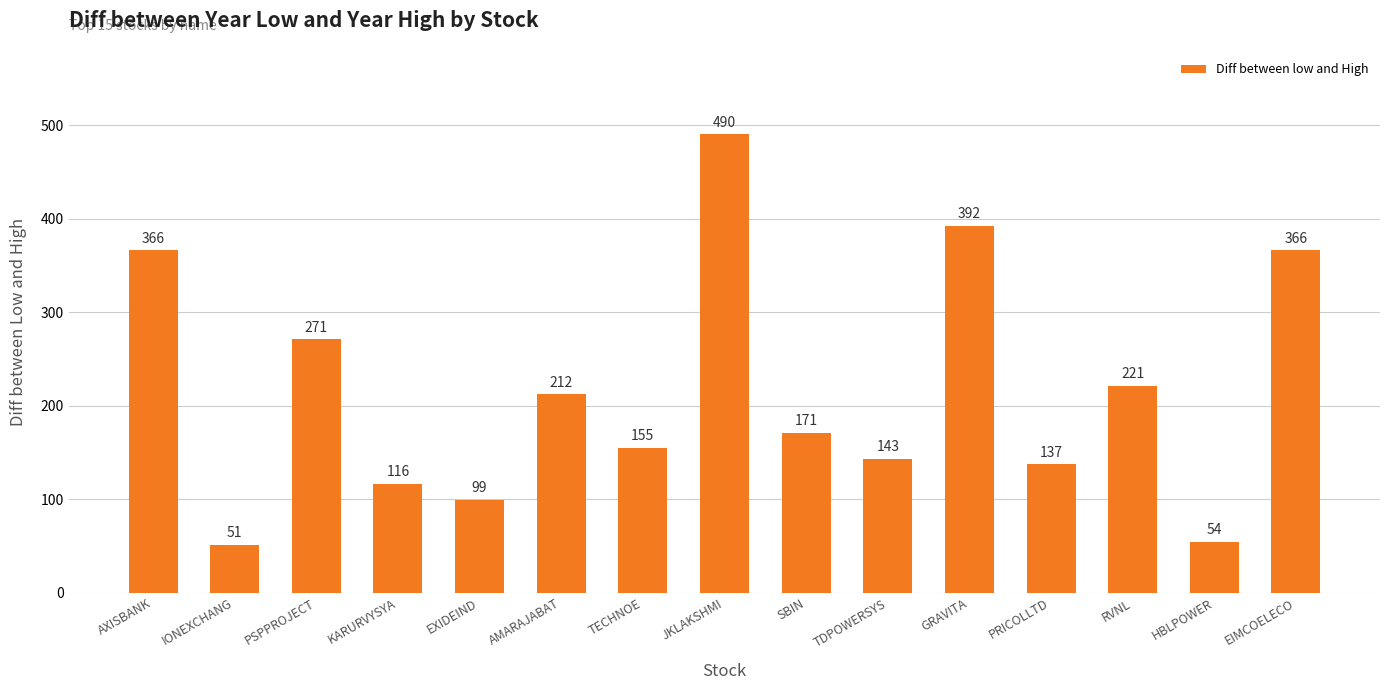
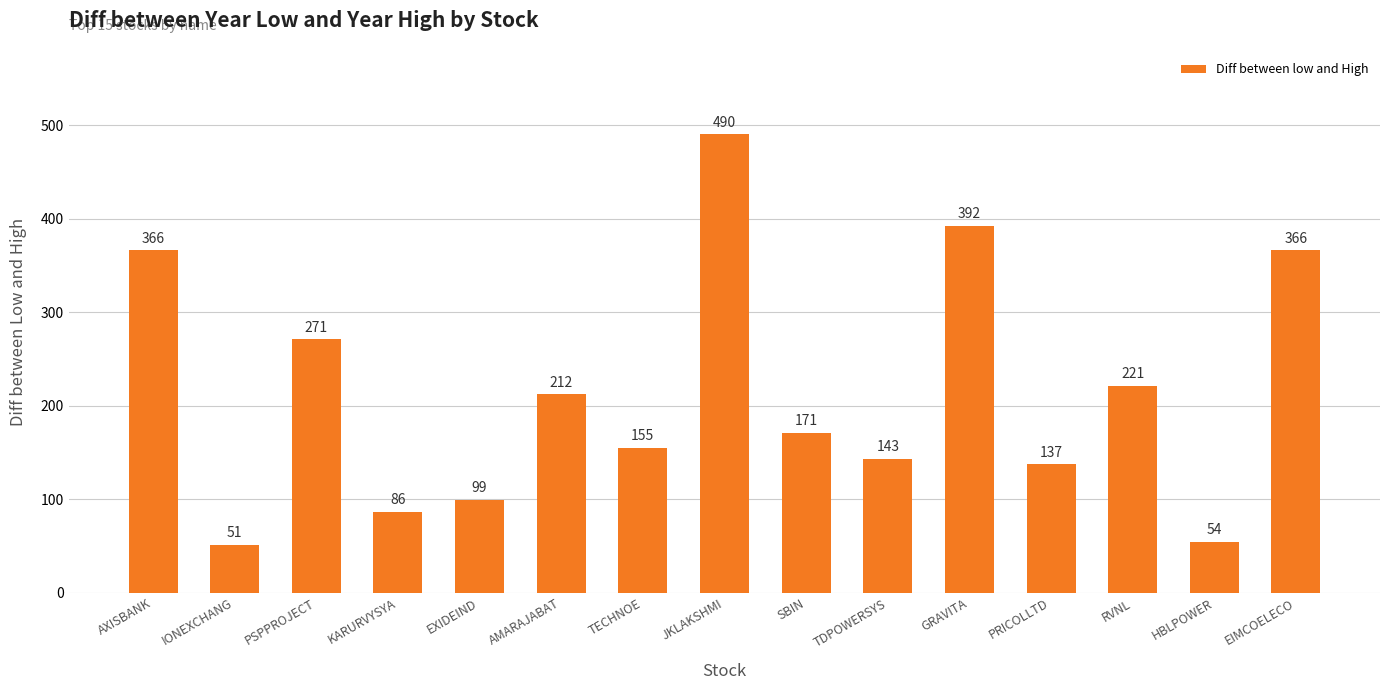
  {
    "AXISBANK": 366,
    "IONEXCHANG": 51,
    "PSPPROJECT": 271,
-   "KARURVYSYA": 116,
+   "KARURVYSYA": 86,
    "EXIDEIND": 99,
    "AMARAJABAT": 212,
    "TECHNOE": 155,
    "JKLAKSHMI": 490,
    "SBIN": 171,
    "TDPOWERSYS": 143,
    "GRAVITA": 392,
    "PRICOLLTD": 137,
    "RVNL": 221,
    "HBLPOWER": 54,
    "EIMCOELECO": 366
  }
